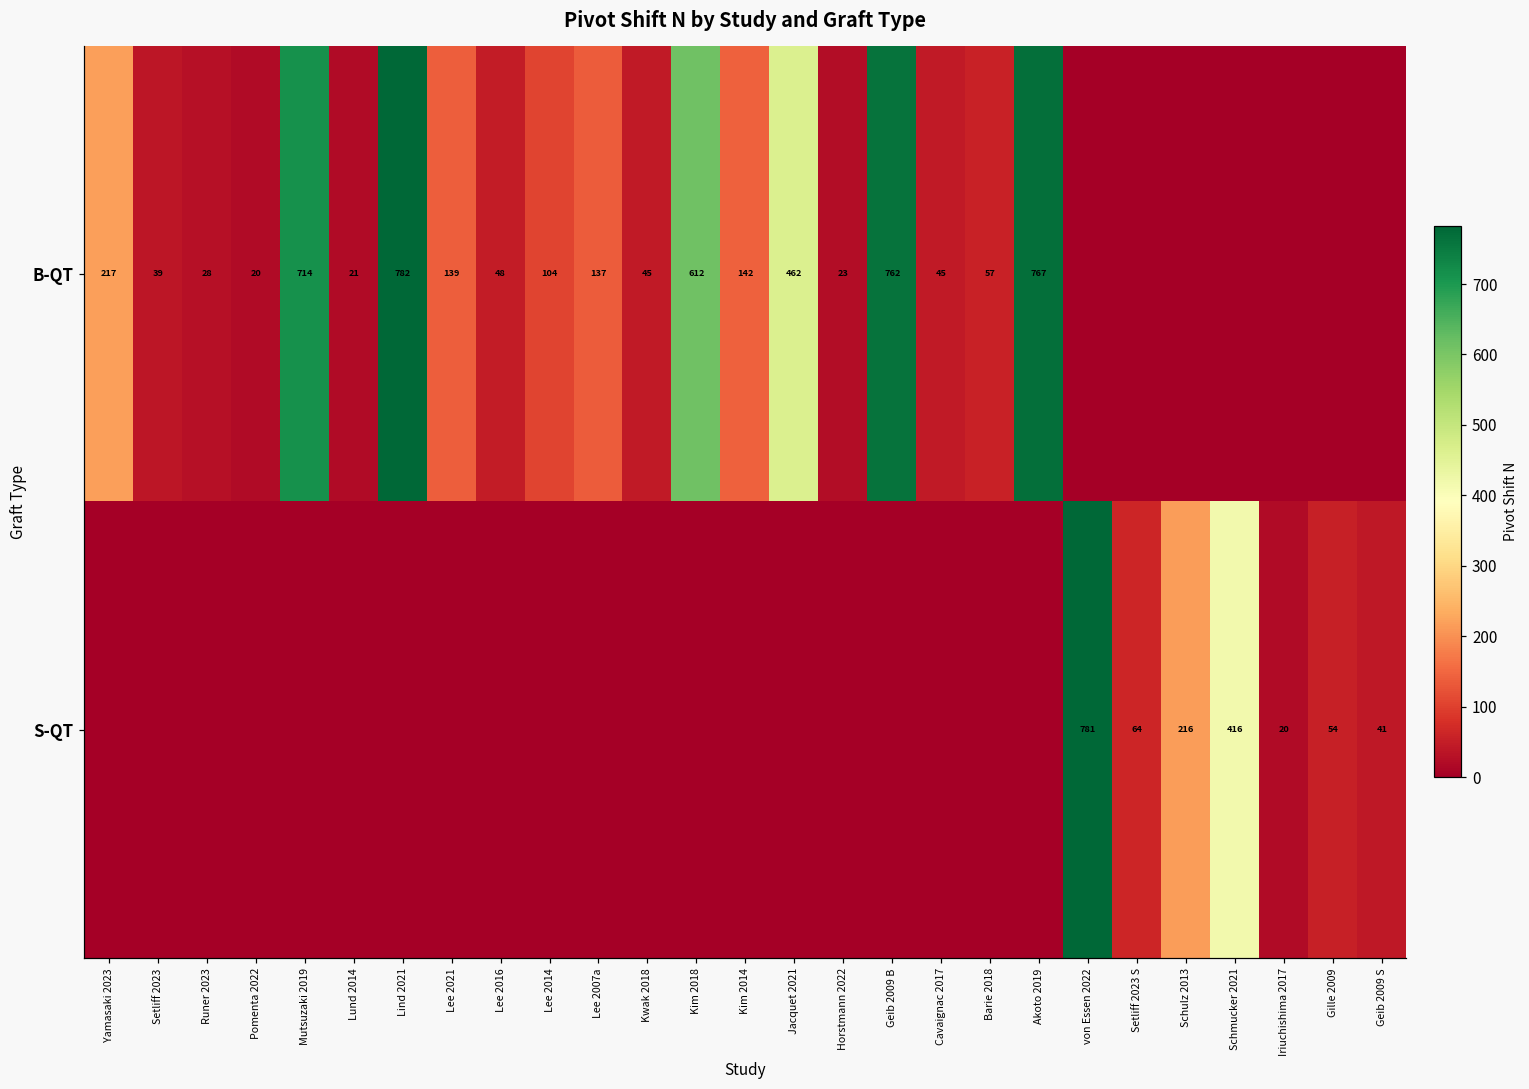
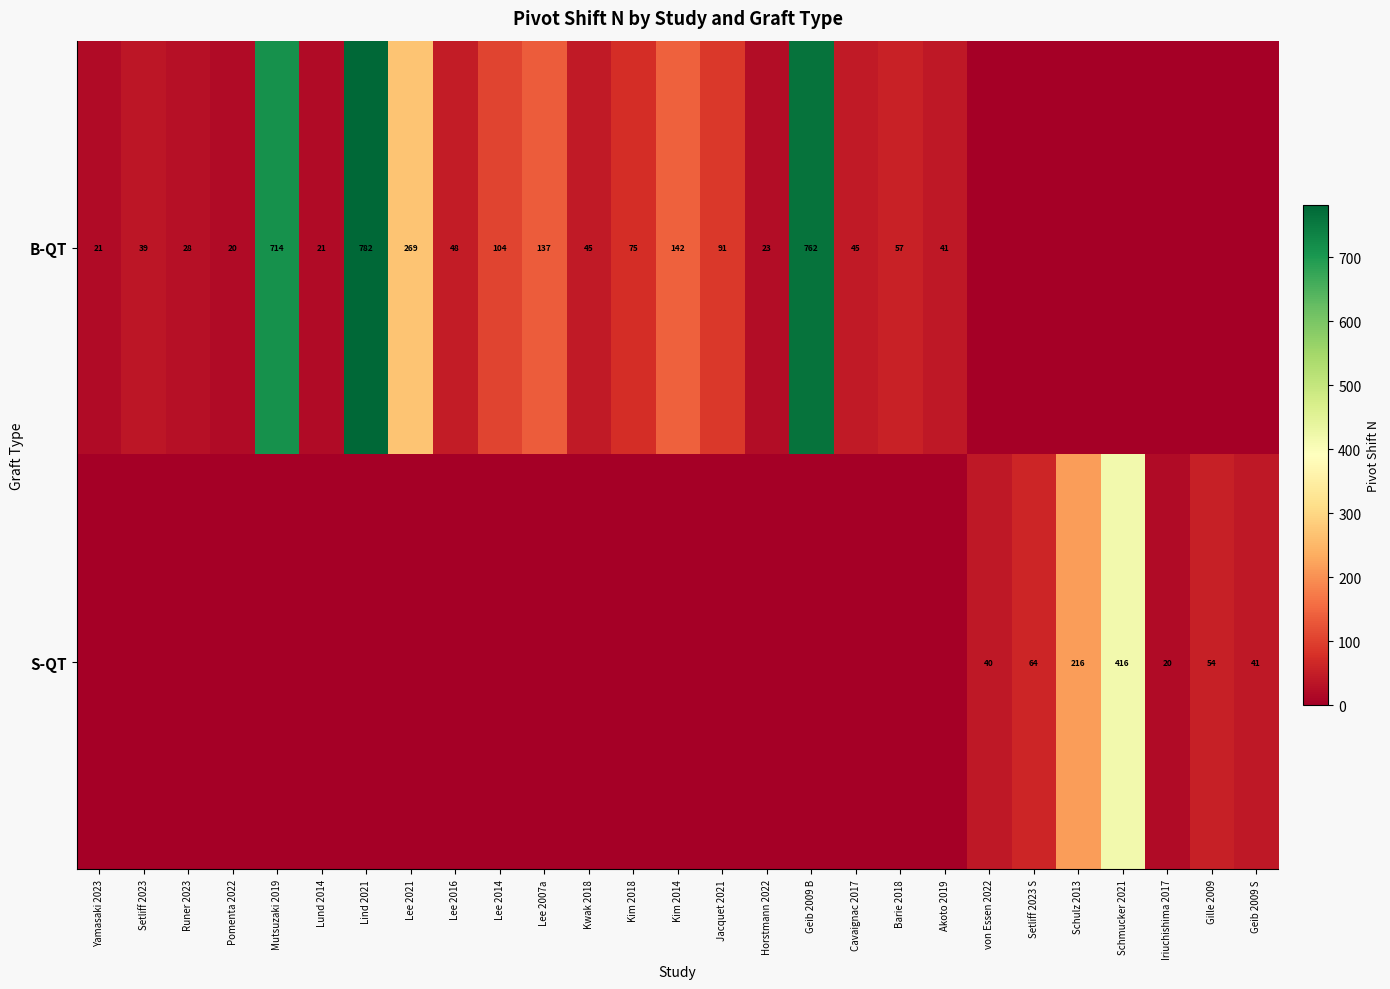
  {
    "B-QT": {
-     "Yamasaki 2023": 217,
+     "Yamasaki 2023": 21,
      "Setliff 2023": 39,
      "Runer 2023": 28,
      "Pomenta 2022": 20,
      "Mutsuzaki 2019": 714,
      "Lund 2014": 21,
      "Lind 2021": 782,
-     "Lee 2021": 139,
+     "Lee 2021": 269,
      "Lee 2016": 48,
      "Lee 2014": 104,
      "Lee 2007a": 137,
      "Kwak 2018": 45,
-     "Kim 2018": 612,
+     "Kim 2018": 75,
      "Kim 2014": 142,
-     "Jacquet 2021": 462,
+     "Jacquet 2021": 91,
      "Horstmann 2022": 23,
      "Geib 2009 B": 762,
      "Cavaignac 2017": 45,
      "Barie 2018": 57,
-     "Akoto 2019": 767
+     "Akoto 2019": 41
    },
    "S-QT": {
-     "von Essen 2022": 781,
+     "von Essen 2022": 40,
      "Setliff 2023 S": 64,
      "Schulz 2013": 216,
      "Schmucker 2021": 416,
      "Iriuchishima 2017": 20,
      "Gille 2009": 54,
      "Geib 2009 S": 41
    }
  }
